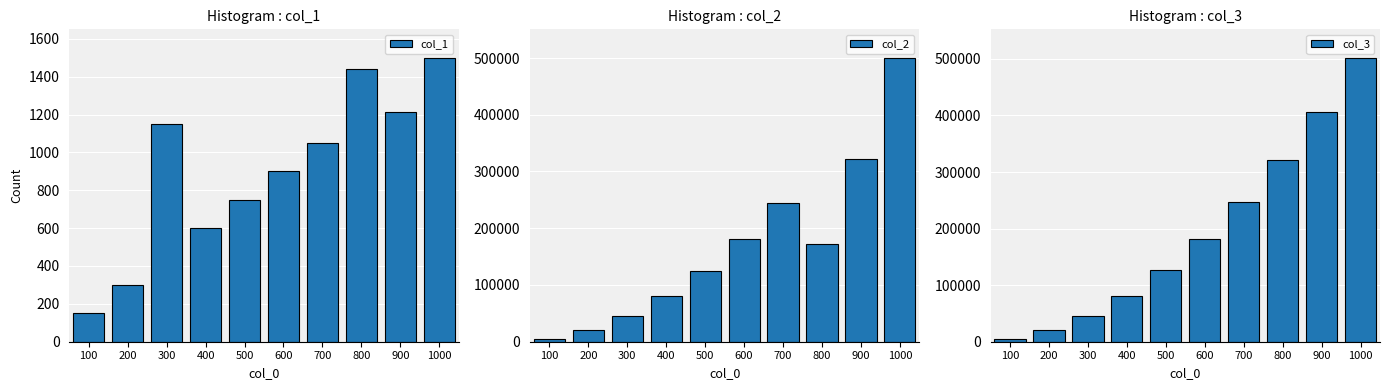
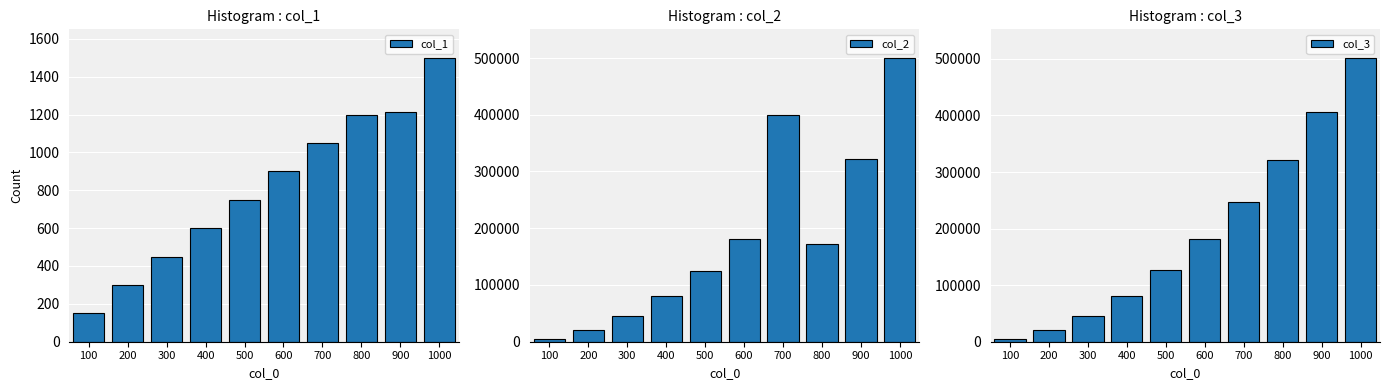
  {
    "Histogram : col_1": {
      "100": 150,
      "200": 300,
-     "300": 1150,
+     "300": 450,
      "400": 600,
      "500": 750,
      "600": 900,
      "700": 1050,
-     "800": 1440,
+     "800": 1200,
      "900": 1210,
      "1000": 1500
    },
    "Histogram : col_2": {
      "100": 10000,
      "200": 20000,
      "300": 50000,
      "400": 80000,
      "500": 130000,
      "600": 180000,
-     "700": 250000,
+     "700": 400000,
      "800": 170000,
      "900": 320000,
      "1000": 500000
    },
    "Histogram : col_3": {
      "100": 10000,
      "200": 20000,
      "300": 50000,
      "400": 80000,
      "500": 130000,
      "600": 180000,
      "700": 250000,
      "800": 320000,
      "900": 410000,
      "1000": 500000
    }
  }
